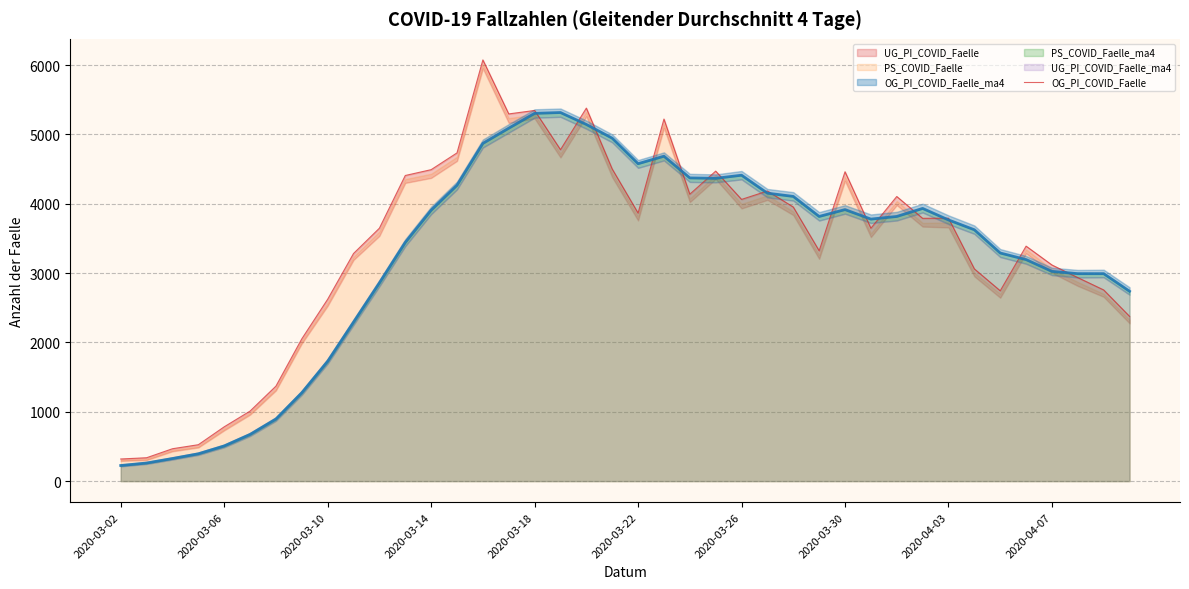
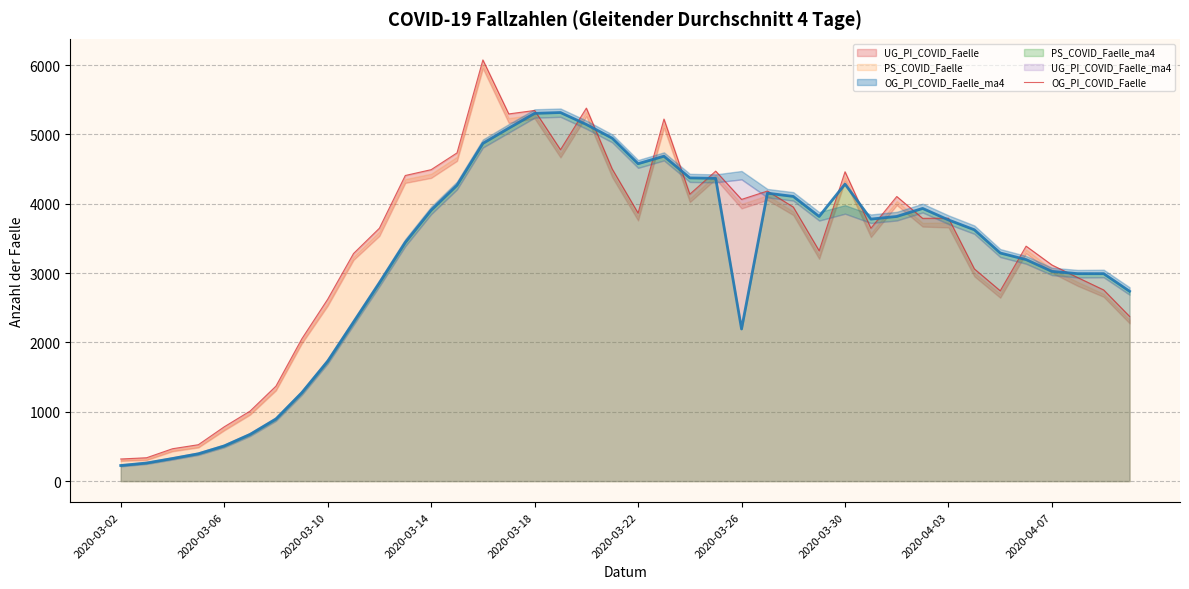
  {
    "PS_COVID_Faelle_ma4": {
      "2020-03-14": 3900,
      "2020-03-22": 4600,
-     "2020-03-26": 4400,
-     "2020-03-30": 3900
+     "2020-03-26": 2200,
+     "2020-03-30": 4300
    }
  }
